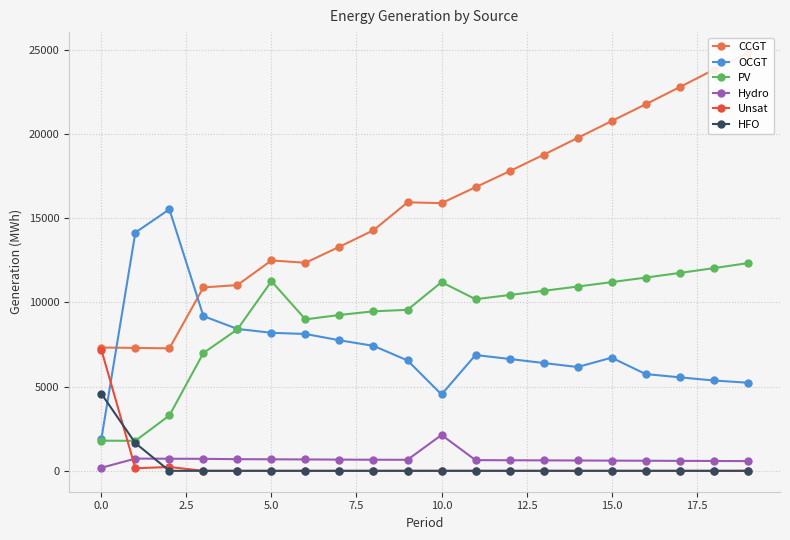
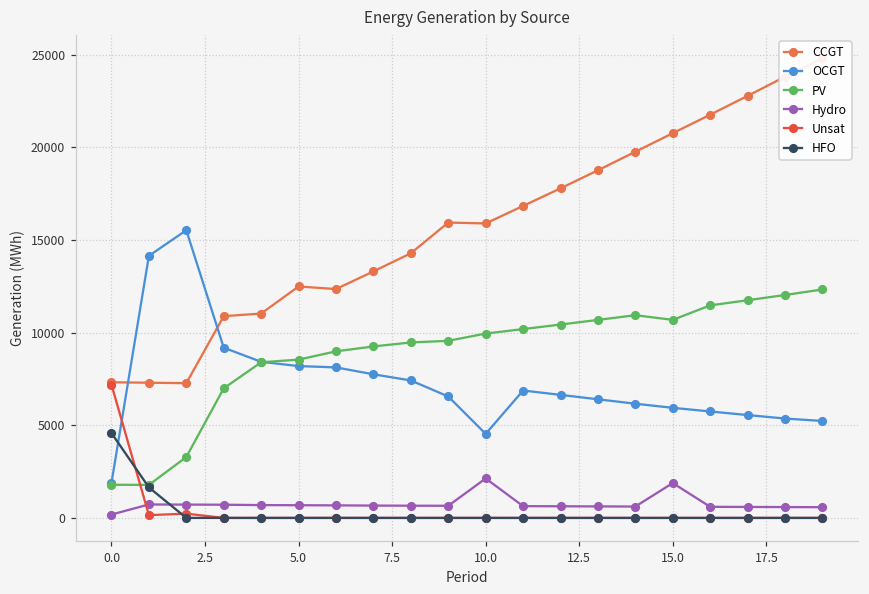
  {
    "OCGT": {
      "5.0": 8200,
      "10.0": 4500,
-     "15.0": 6700
+     "15.0": 5900
    },
    "PV": {
-     "5.0": 11300,
-     "10.0": 11200,
-     "15.0": 11200
+     "5.0": 8500,
+     "10.0": 10000,
+     "15.0": 10700
    },
    "Hydro": {
      "0.0": 200,
      "5.0": 700,
      "10.0": 2100,
-     "15.0": 600
+     "15.0": 1900
    },
    "HFO": {
      "0.0": 4600
    }
  }
